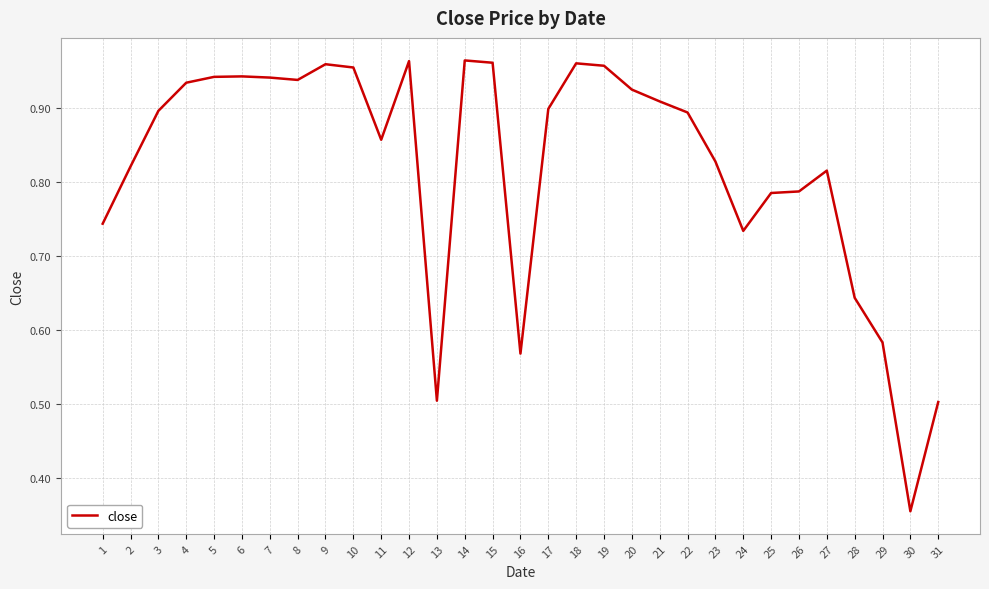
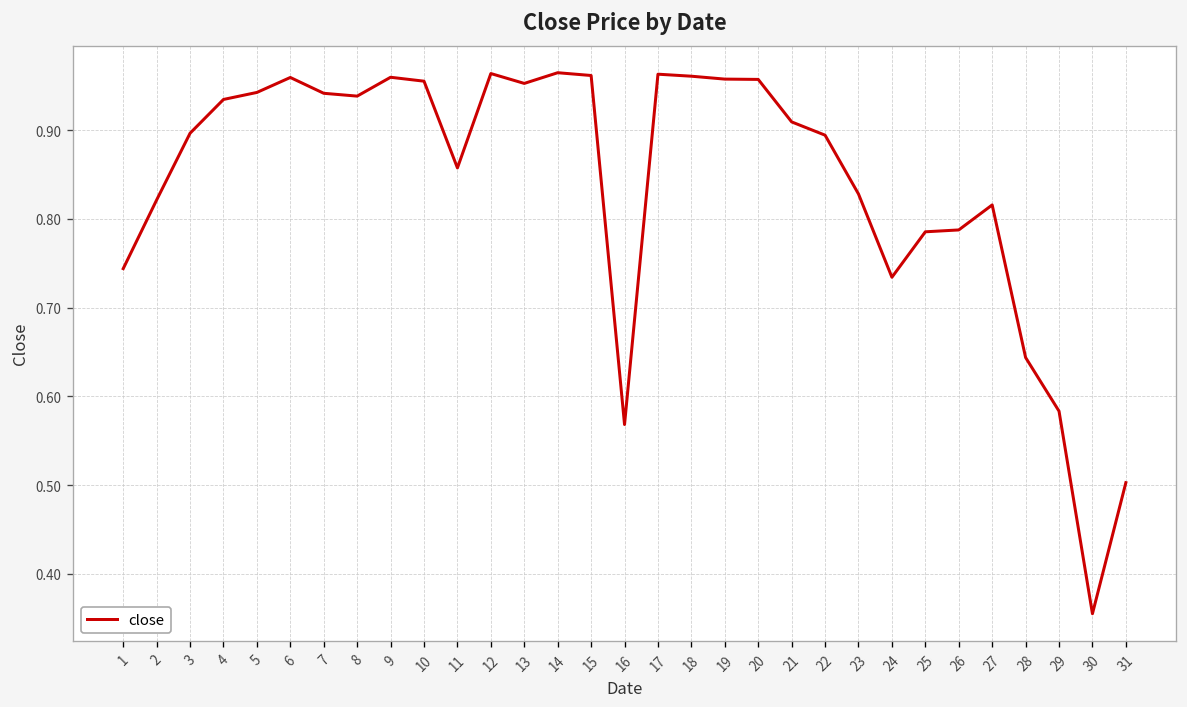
  {
    "1": 0.74,
    "2": 0.82,
    "3": 0.90,
    "4": 0.93,
    "5": 0.94,
-   "6": 0.94,
+   "6": 0.96,
    "7": 0.94,
    "8": 0.94,
    "9": 0.96,
    "10": 0.96,
    "11": 0.86,
    "12": 0.96,
-   "13": 0.50,
+   "13": 0.95,
    "14": 0.96,
    "15": 0.96,
    "16": 0.57,
-   "17": 0.90,
+   "17": 0.96,
    "18": 0.96,
    "19": 0.96,
-   "20": 0.93,
+   "20": 0.96,
    "21": 0.91,
    "22": 0.89,
    "23": 0.83,
    "24": 0.73,
    "25": 0.79,
    "26": 0.79,
    "27": 0.82,
    "28": 0.64,
    "29": 0.58,
    "30": 0.36,
    "31": 0.50
  }
